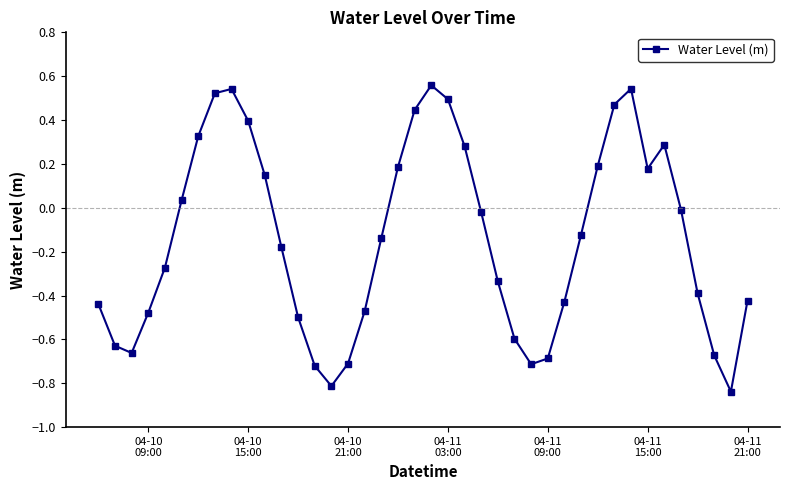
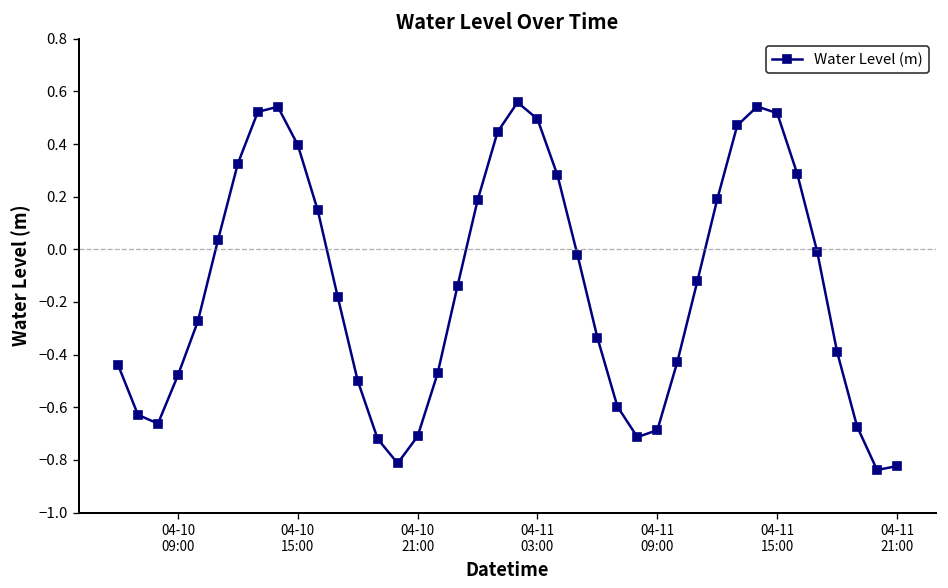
  {
    "04-10 09:00": -0.48,
    "04-10 15:00": 0.40,
    "04-10 21:00": -0.71,
    "04-11 03:00": 0.50,
    "04-11 09:00": -0.69,
-   "04-11 15:00": 0.18,
-   "04-11 21:00": -0.42
+   "04-11 15:00": 0.52,
+   "04-11 21:00": -0.82
  }
